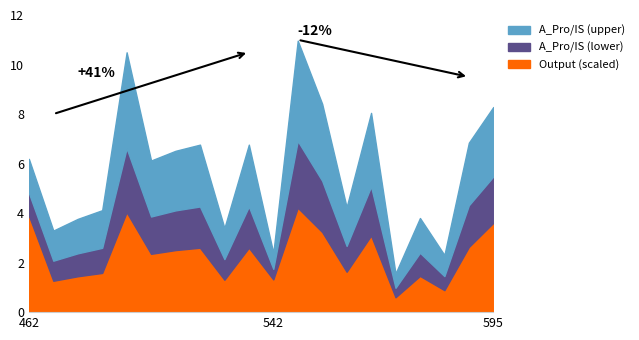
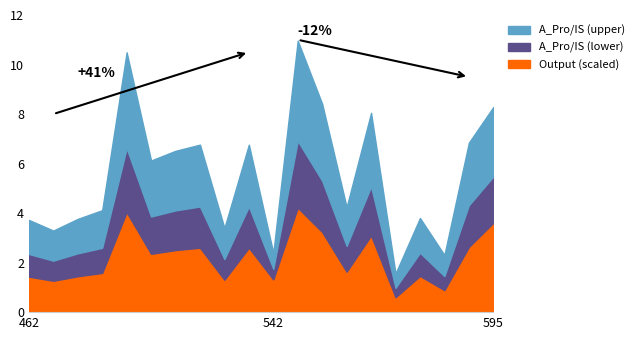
  {
    "Output (scaled)": {
-     "462": 3.9
+     "462": 1.4
    },
    "A_Pro/IS (upper)": {
      "462": 1.4,
      "542": 0.6,
      "595": 2.8
    }
  }
